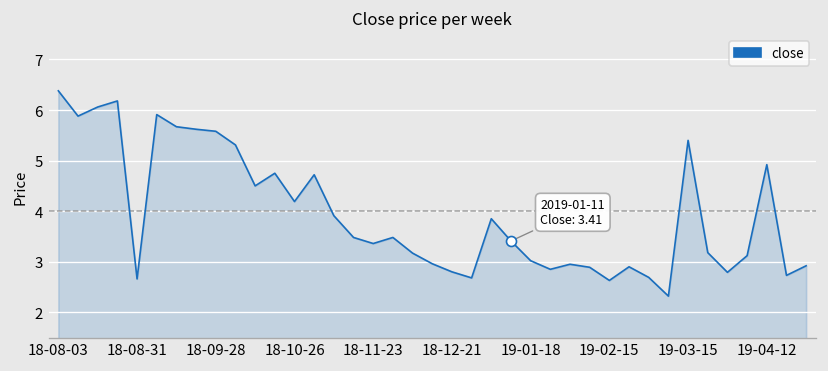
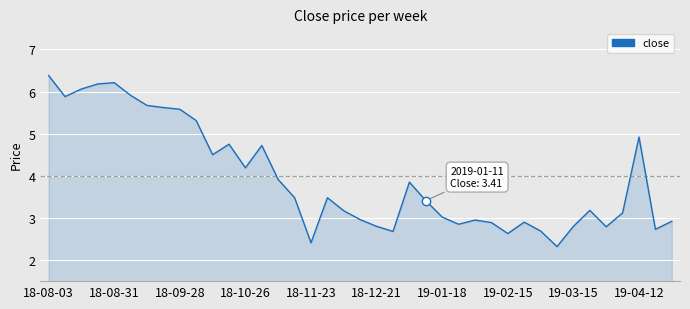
  {
    "close": {
      "18-08-03": 6.4,
-     "18-08-31": 2.7,
+     "18-08-31": 6.2,
      "18-09-28": 5.6,
      "18-10-26": 4.2,
-     "18-11-23": 3.4,
+     "18-11-23": 2.4,
      "18-12-21": 2.8,
      "19-01-18": 3.0,
      "19-02-15": 2.6,
-     "19-03-15": 5.4,
+     "19-03-15": 2.8,
      "19-04-12": 4.9
    }
  }
